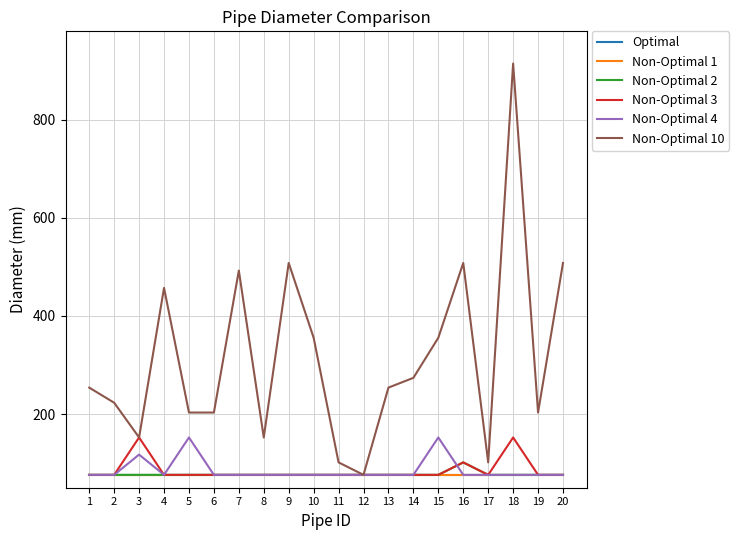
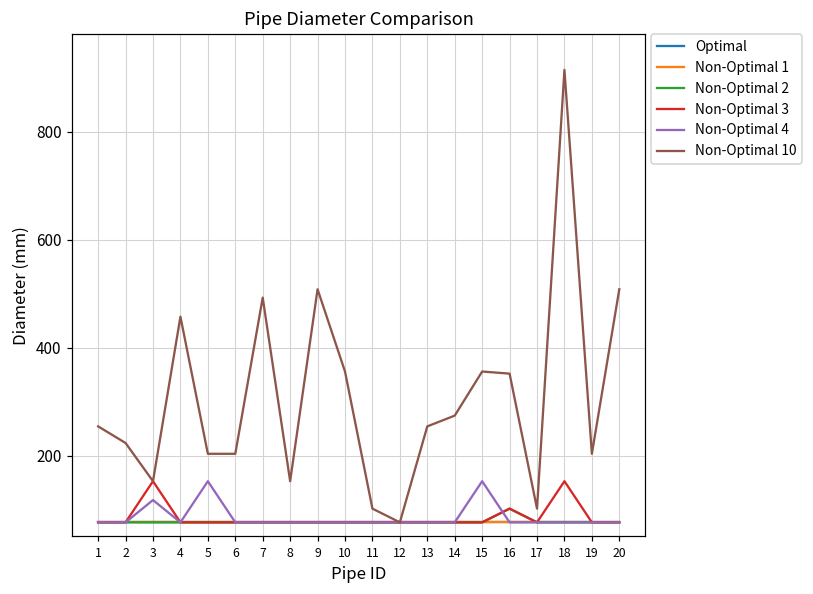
  {
    "Non-Optimal 3": {
      "18": 150
    },
    "Non-Optimal 4": {
      "3": 120,
      "5": 150,
      "15": 150
    },
    "Non-Optimal 10": {
      "1": 250,
      "2": 220,
      "4": 460,
      "5": 200,
      "6": 200,
      "7": 490,
      "8": 150,
      "9": 510,
      "10": 360,
      "11": 100,
      "13": 250,
      "14": 270,
      "15": 360,
-     "16": 510,
+     "16": 350,
      "17": 100,
      "18": 910,
      "19": 200,
      "20": 510
    }
  }
